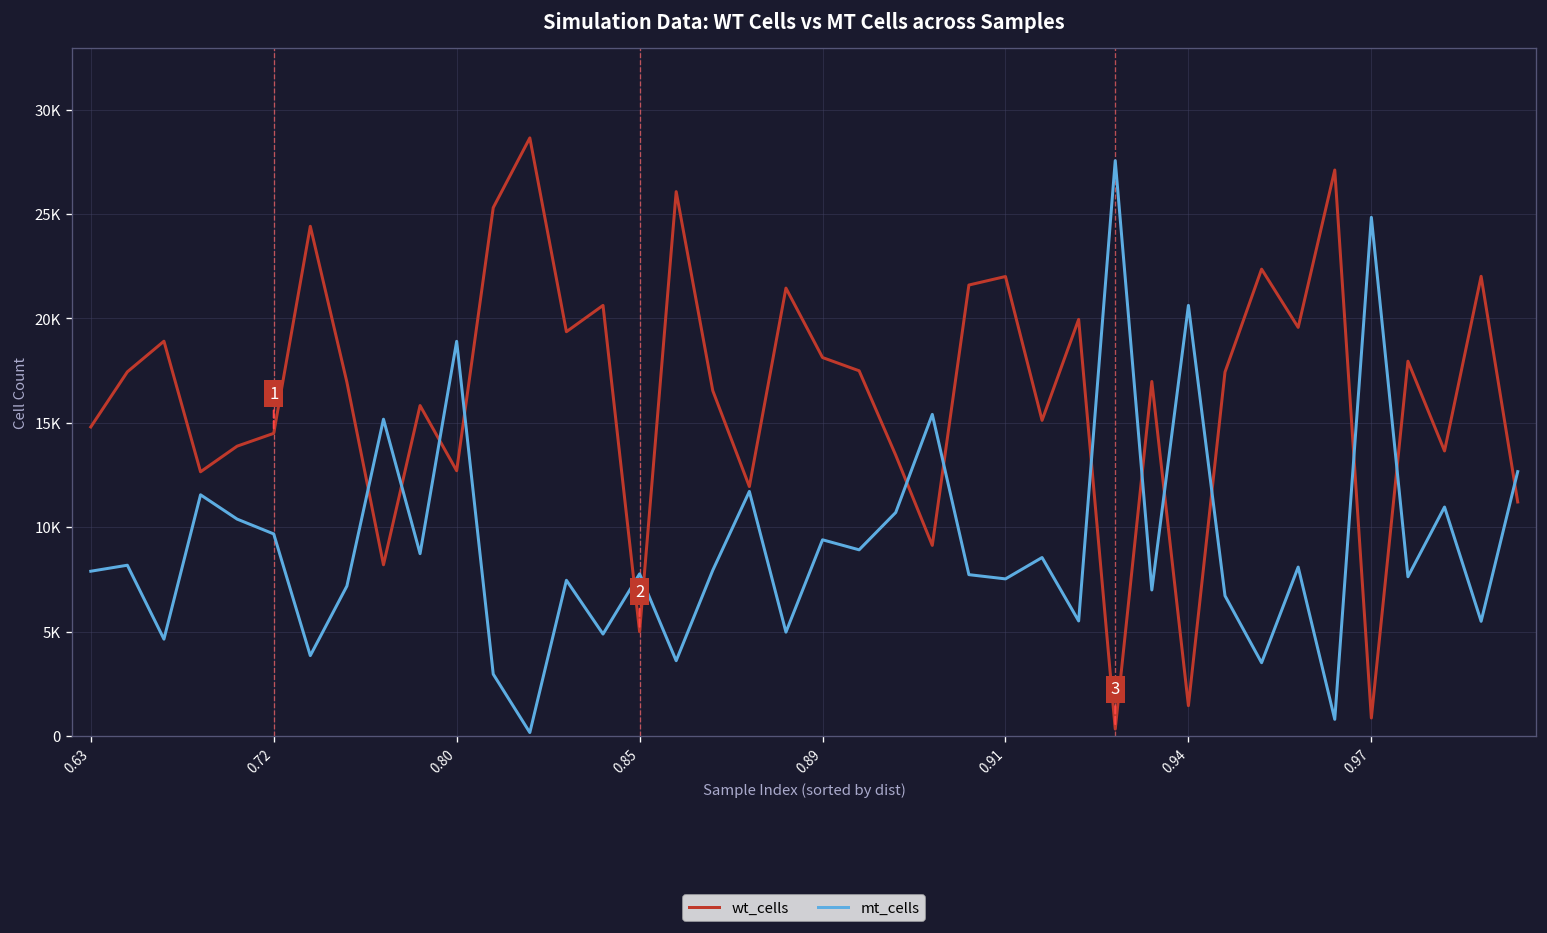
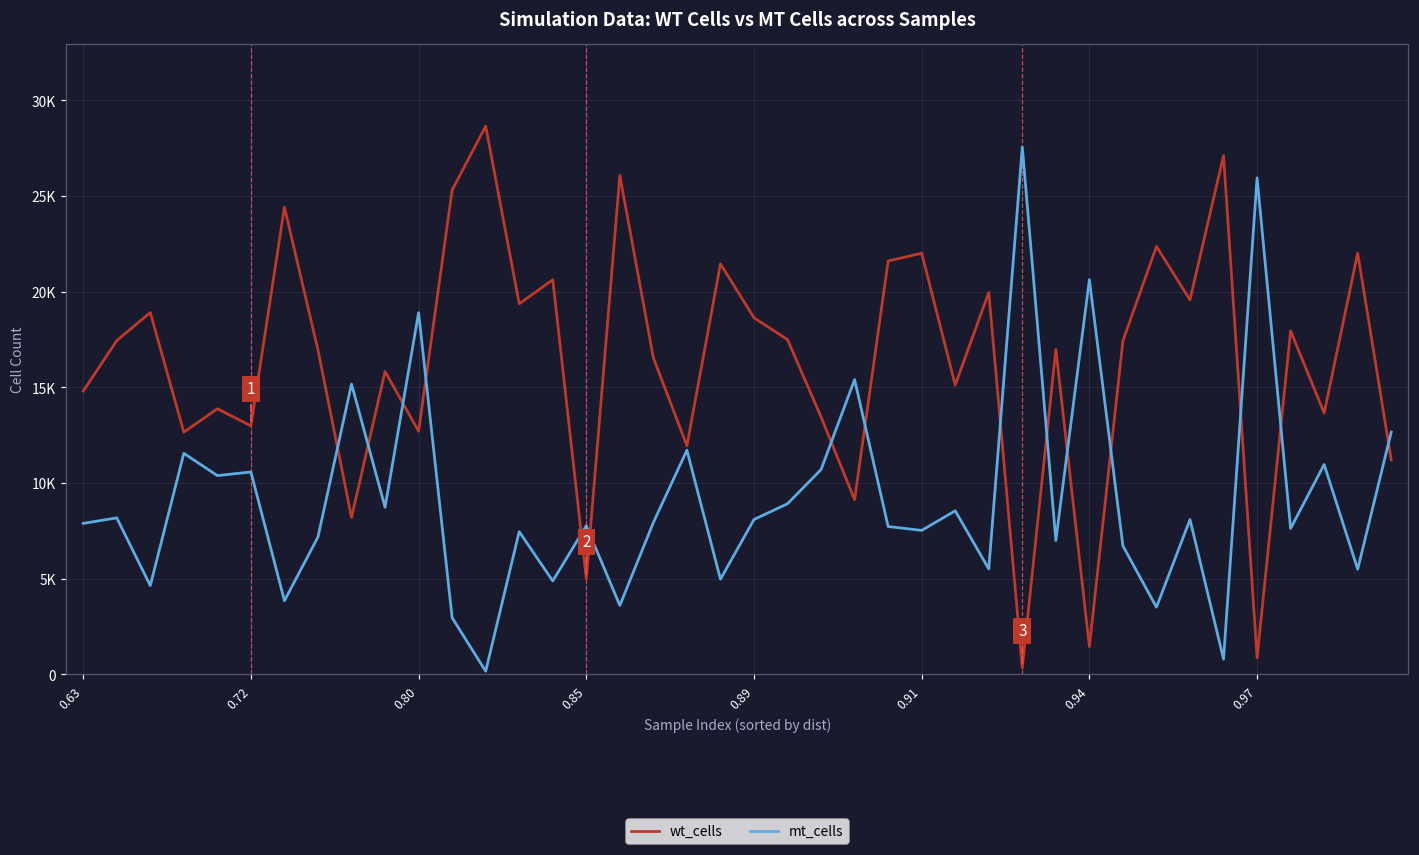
  {
    "wt_cells": {
      "0.63": 14800,
-     "0.72": 14500,
+     "0.72": 13000,
      "0.80": 12700,
-     "0.89": 18100,
+     "0.89": 18600,
      "0.91": 22000,
      "0.94": 1500,
      "0.97": 900
    },
    "mt_cells": {
      "0.63": 7900,
-     "0.72": 9700,
+     "0.72": 10600,
      "0.80": 18900,
      "0.85": 7800,
-     "0.89": 9400,
+     "0.89": 8100,
      "0.91": 7500,
      "0.94": 20600,
-     "0.97": 24800
+     "0.97": 25900
    }
  }
